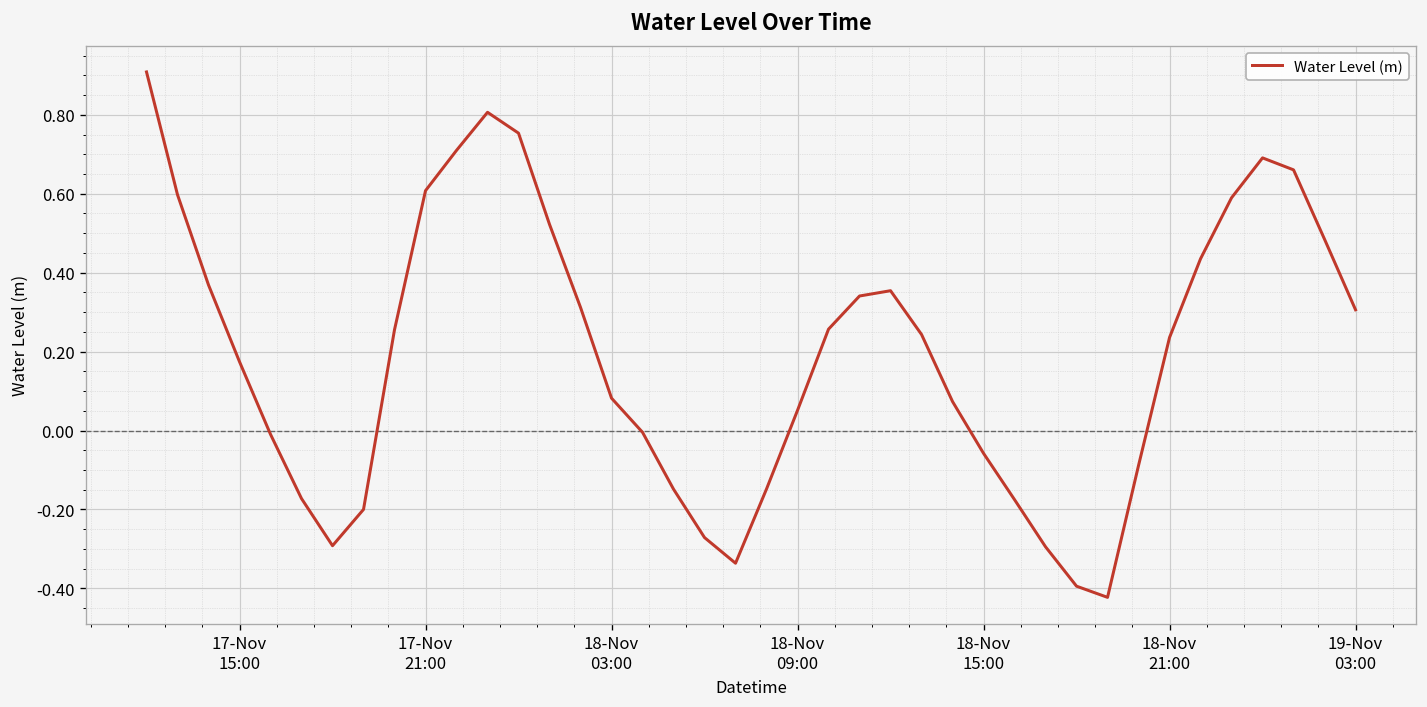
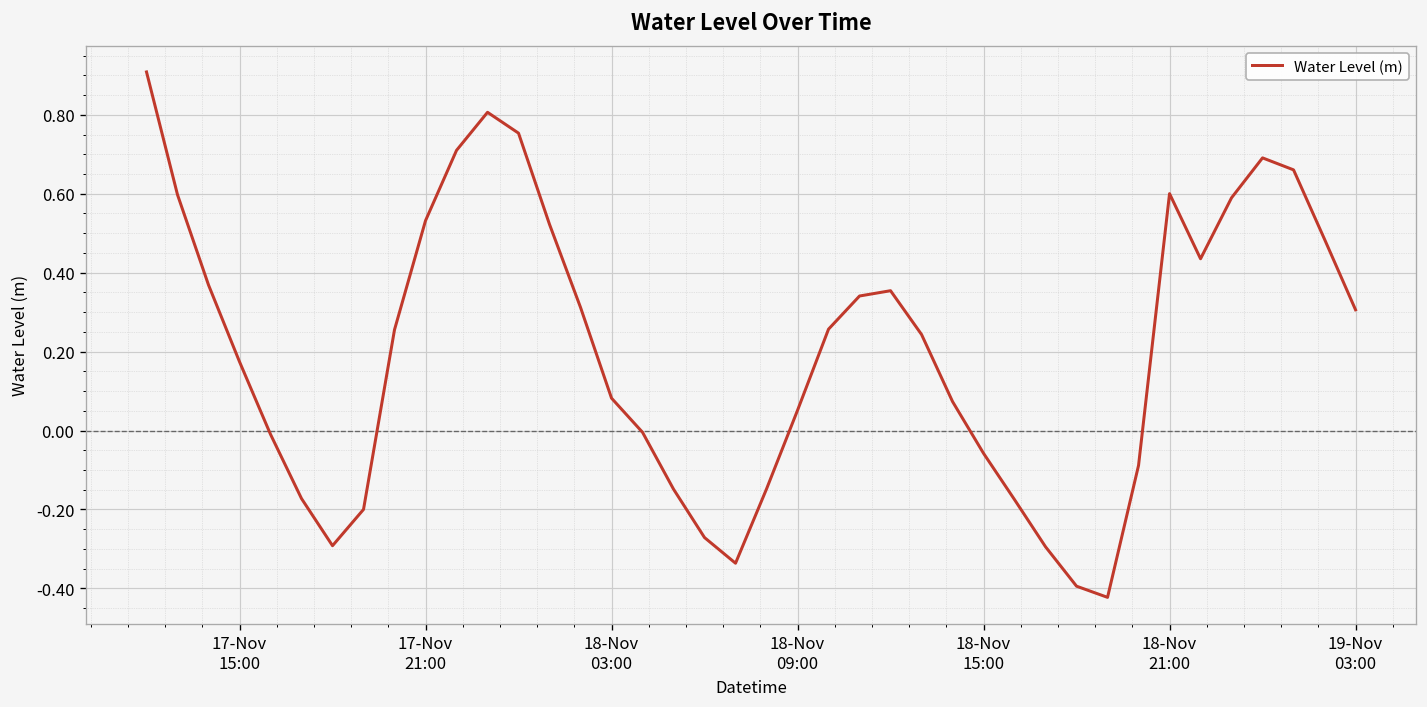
  {
    "17-Nov 15:00": 0.17,
-   "17-Nov 21:00": 0.61,
+   "17-Nov 21:00": 0.53,
    "18-Nov 03:00": 0.08,
    "18-Nov 09:00": 0.05,
    "18-Nov 15:00": -0.06,
-   "18-Nov 21:00": 0.24,
+   "18-Nov 21:00": 0.60,
    "19-Nov 03:00": 0.31
  }
